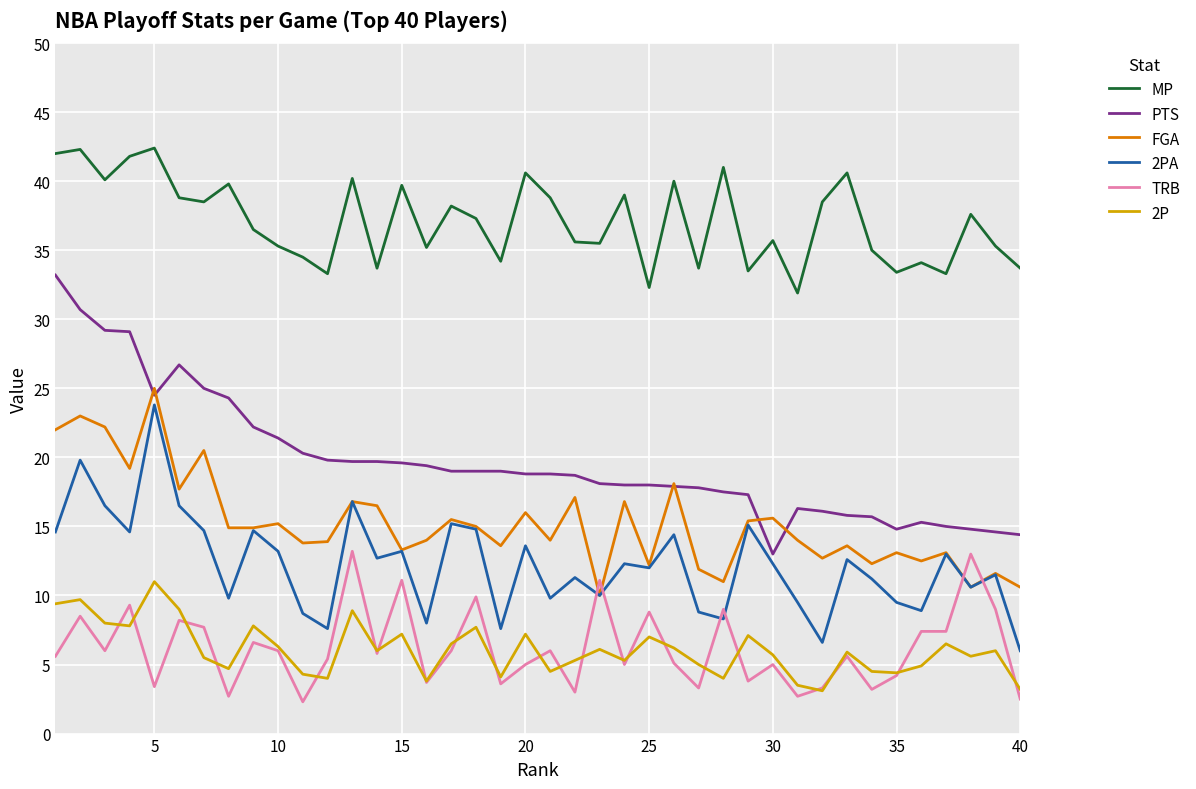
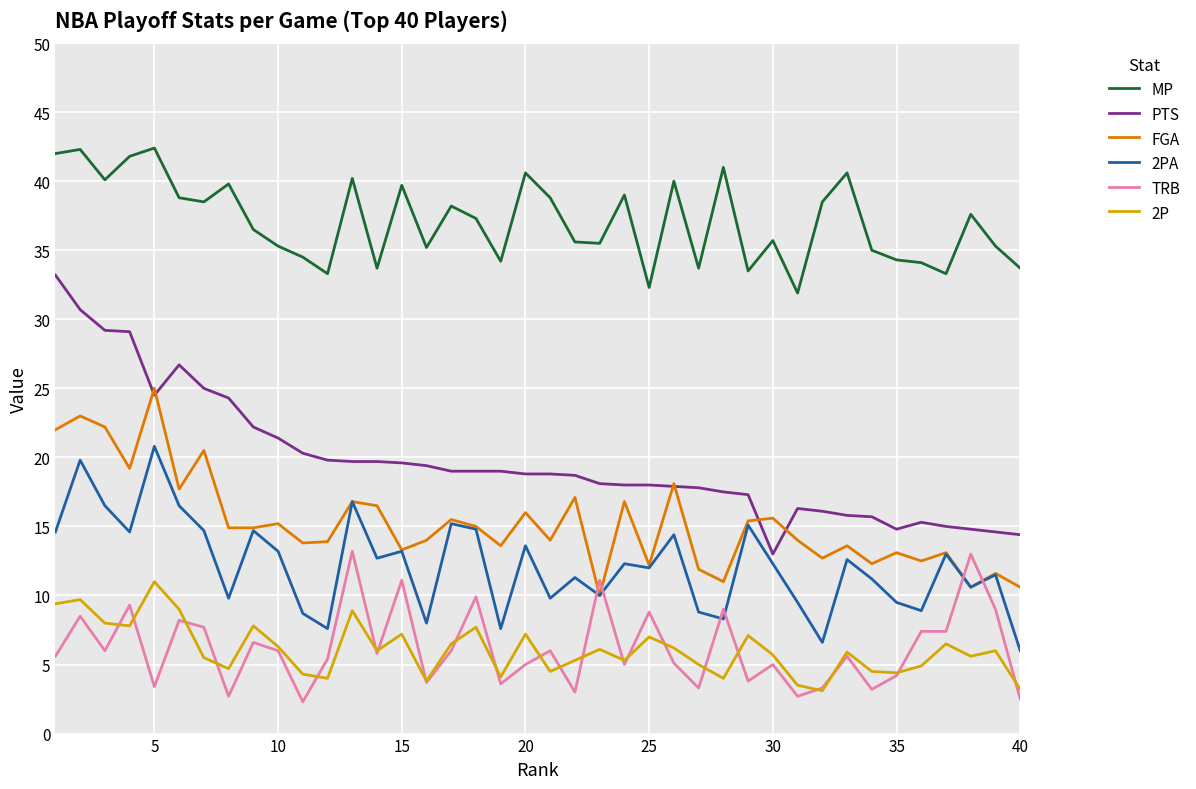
  {
    "MP": {
      "5": 42.4,
      "10": 35.3,
      "15": 39.7,
      "20": 40.6,
      "25": 32.3,
      "30": 35.7,
-     "35": 33.4,
+     "35": 34.3,
      "40": 33.7
    },
    "PTS": {
      "5": 24.5,
      "10": 21.4,
      "15": 19.6,
      "20": 18.8,
      "25": 18.0,
      "30": 13.0,
      "35": 14.8,
      "40": 14.4
    },
    "2PA": {
-     "5": 23.8,
+     "5": 20.8,
      "10": 13.2,
      "20": 13.6,
      "25": 12.0,
      "30": 12.3,
      "35": 9.5,
      "40": 6.0
    },
    "TRB": {
      "5": 3.4,
      "10": 6.0,
      "15": 11.1,
      "20": 5.0,
      "25": 8.8,
      "30": 5.0,
      "35": 4.2,
      "40": 2.5
    }
  }
